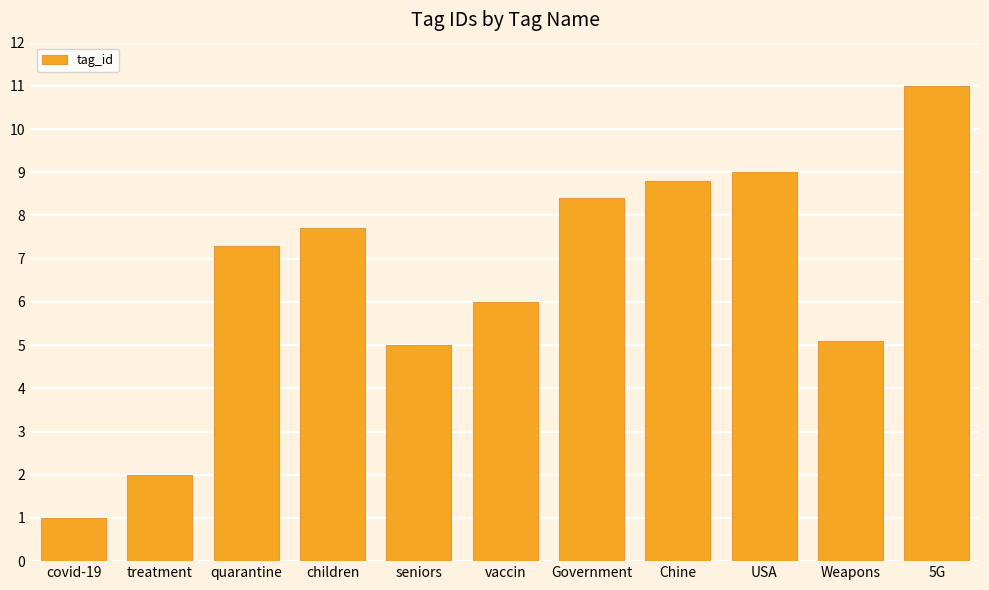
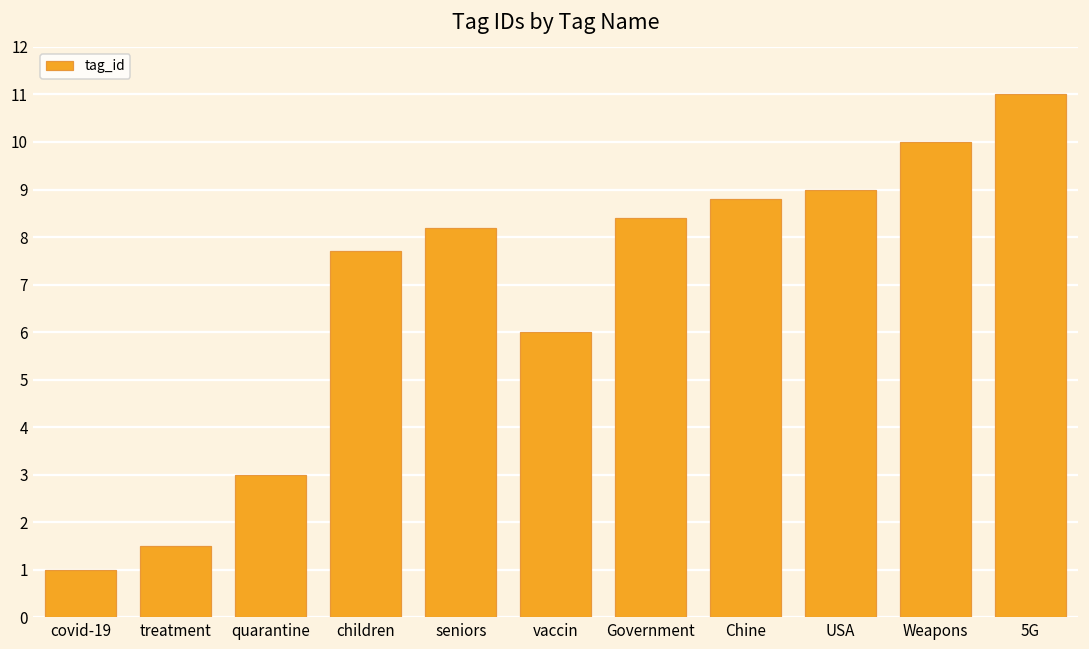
  {
    "covid-19": 1.0,
-   "treatment": 2.0,
-   "quarantine": 7.3,
+   "treatment": 1.5,
+   "quarantine": 3.0,
    "children": 7.7,
-   "seniors": 5.0,
+   "seniors": 8.2,
    "vaccin": 6.0,
    "Government": 8.4,
    "Chine": 8.8,
    "USA": 9.0,
-   "Weapons": 5.1,
+   "Weapons": 10.0,
    "5G": 11.0
  }
